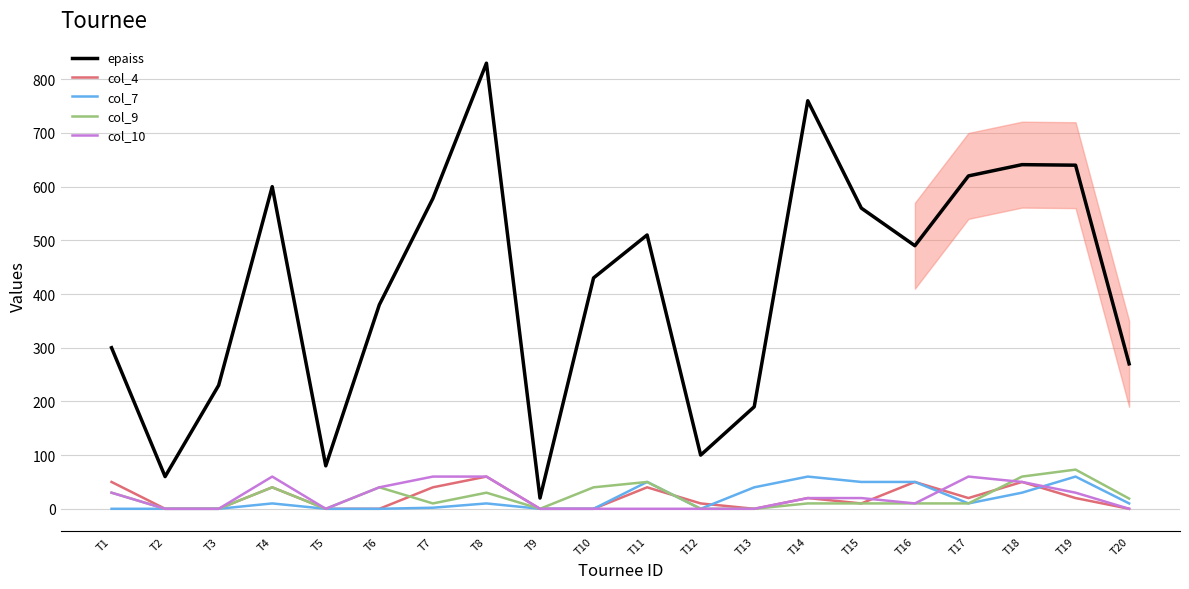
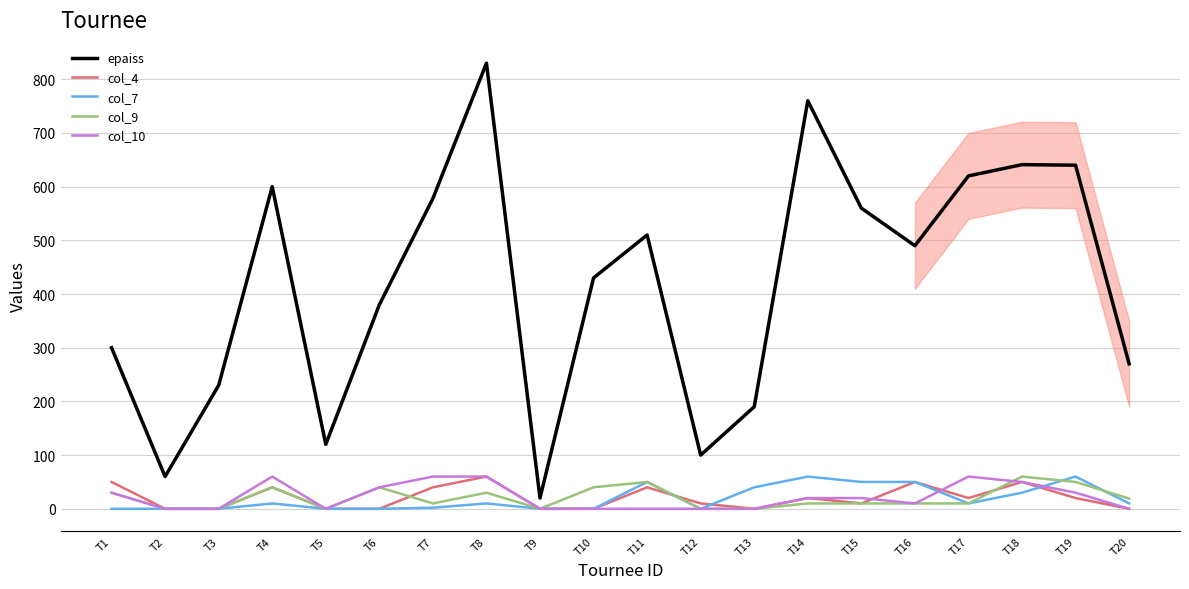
  {
    "epaiss": {
      "T1": 300,
      "T2": 60,
      "T3": 230,
      "T4": 600,
-     "T5": 80,
+     "T5": 120,
      "T6": 380,
      "T7": 580,
      "T8": 830,
      "T9": 20,
      "T10": 430,
      "T11": 510,
      "T12": 100,
      "T13": 190,
      "T14": 760,
      "T15": 560,
      "T16": 490,
      "T17": 620,
      "T18": 640,
      "T19": 640,
      "T20": 270
    },
    "col_7": {
      "T1": 0,
      "T4": 10,
      "T7": 0,
      "T8": 10,
      "T13": 40,
      "T14": 60,
      "T15": 50,
      "T18": 30,
      "T19": 60,
      "T20": 10
    },
    "col_9": {
      "T7": 10,
      "T8": 30,
      "T10": 40,
      "T14": 10,
      "T18": 60,
-     "T19": 70,
+     "T19": 50,
      "T20": 20
    },
    "col_10": {
      "T4": 60,
      "T7": 60,
      "T11": 0,
      "T15": 20,
      "T17": 60,
      "T19": 30
    }
  }
